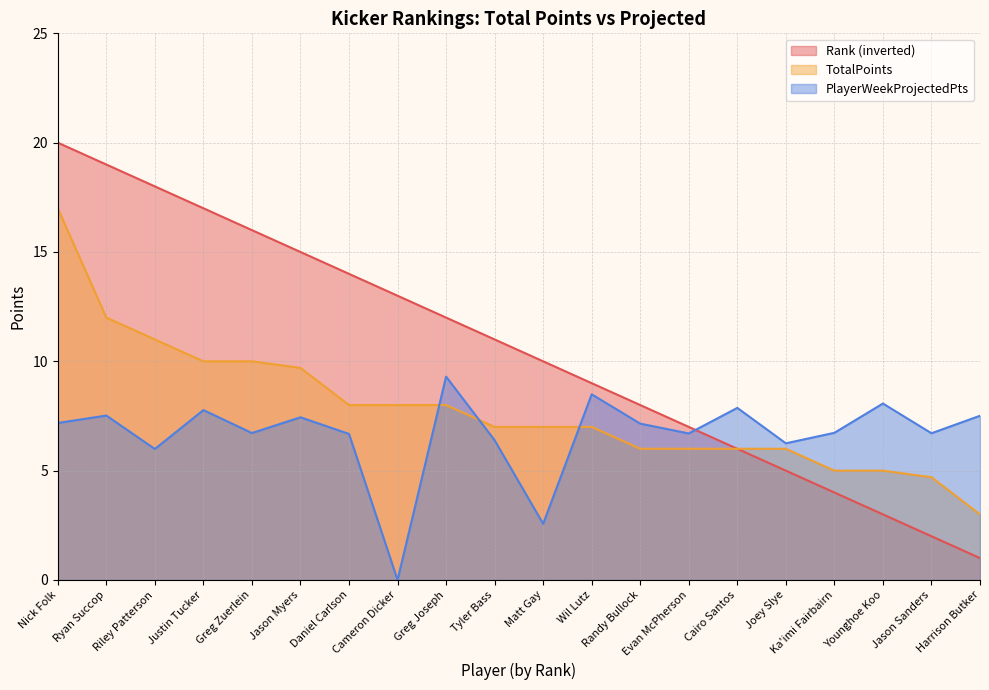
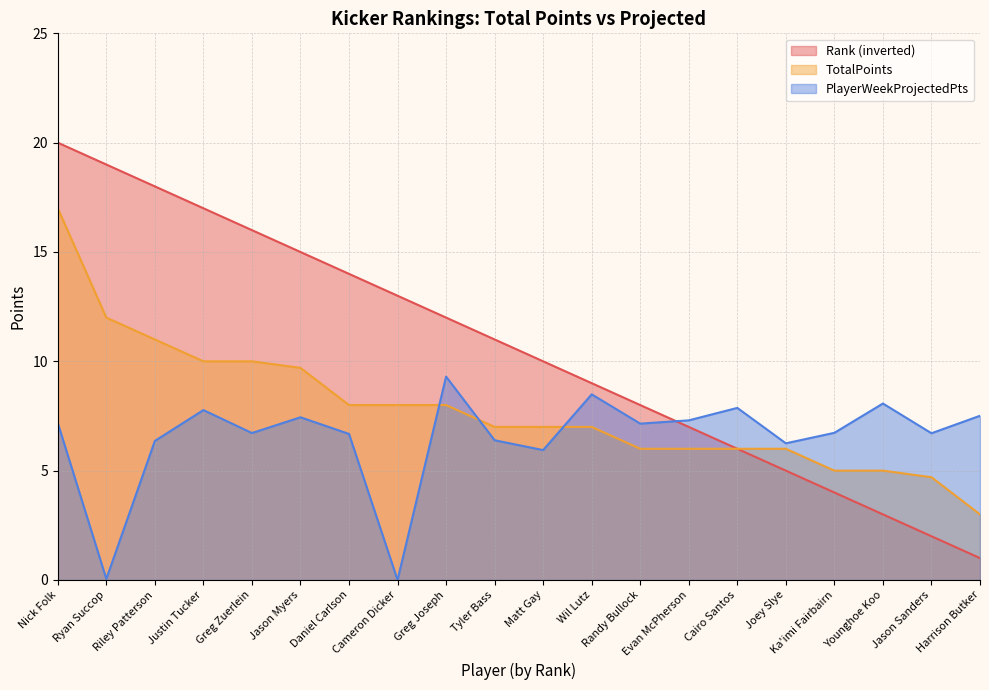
  {
    "PlayerWeekProjectedPts": {
      "Nick Folk": 7.2,
-     "Ryan Succop": 7.5,
-     "Riley Patterson": 6.0,
+     "Ryan Succop": 0.1,
+     "Riley Patterson": 6.4,
      "Justin Tucker": 7.8,
      "Greg Zuerlein": 6.7,
      "Jason Myers": 7.4,
      "Daniel Carlson": 6.7,
      "Cameron Dicker": 0.0,
      "Greg Joseph": 9.3,
      "Tyler Bass": 6.4,
-     "Matt Gay": 2.6,
+     "Matt Gay": 5.9,
      "Wil Lutz": 8.5,
      "Randy Bullock": 7.2,
-     "Evan McPherson": 6.7,
+     "Evan McPherson": 7.3,
      "Cairo Santos": 7.9,
      "Joey Slye": 6.3,
      "Ka'imi Fairbairn": 6.7,
      "Younghoe Koo": 8.1,
      "Jason Sanders": 6.7,
      "Harrison Butker": 7.5
    }
  }
